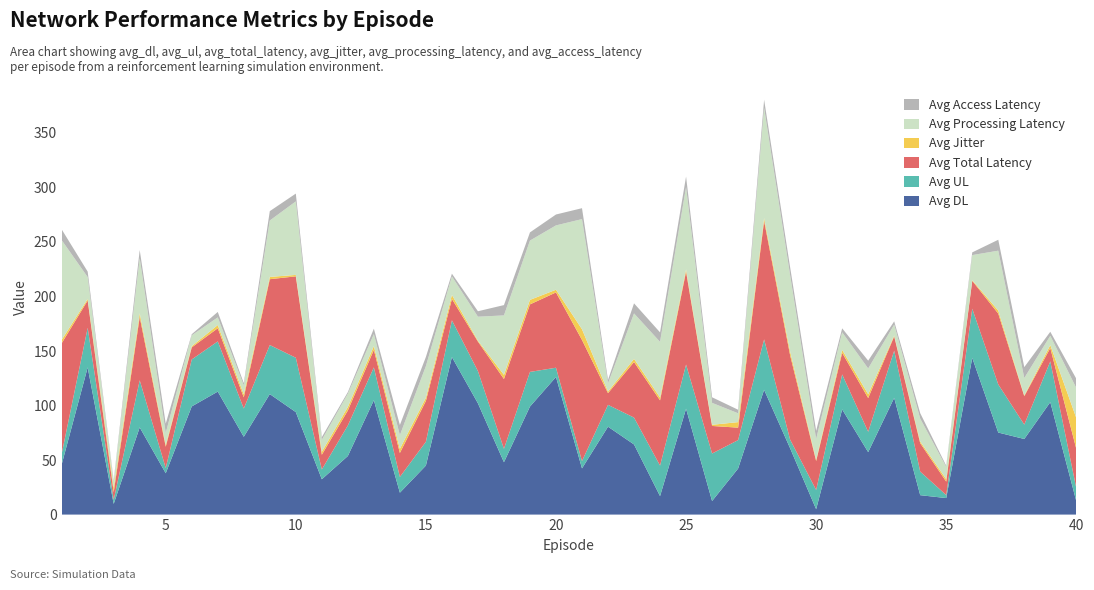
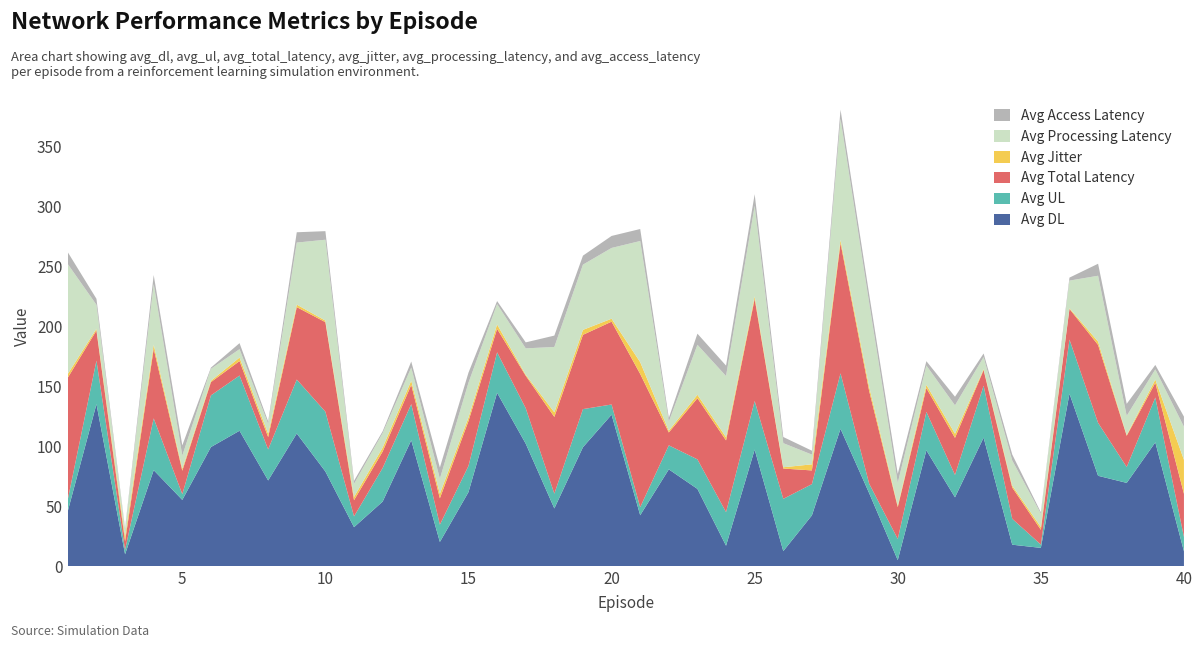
  {
    "Avg DL": {
-     "5": 38,
-     "10": 94,
-     "15": 45,
+     "5": 55,
+     "10": 79,
+     "15": 62,
      "20": 126,
      "25": 97,
      "30": 5,
      "35": 15,
      "40": 12
    },
    "Avg UL": {
      "5": 5,
      "10": 50,
      "15": 22,
      "20": 9,
      "25": 41,
      "30": 18,
      "35": 3,
      "40": 12
    },
    "Avg Total Latency": {
      "15": 37,
      "20": 69,
      "40": 36
    },
    "Avg Jitter": {
      "15": 3,
      "20": 2,
      "40": 28
    }
  }
